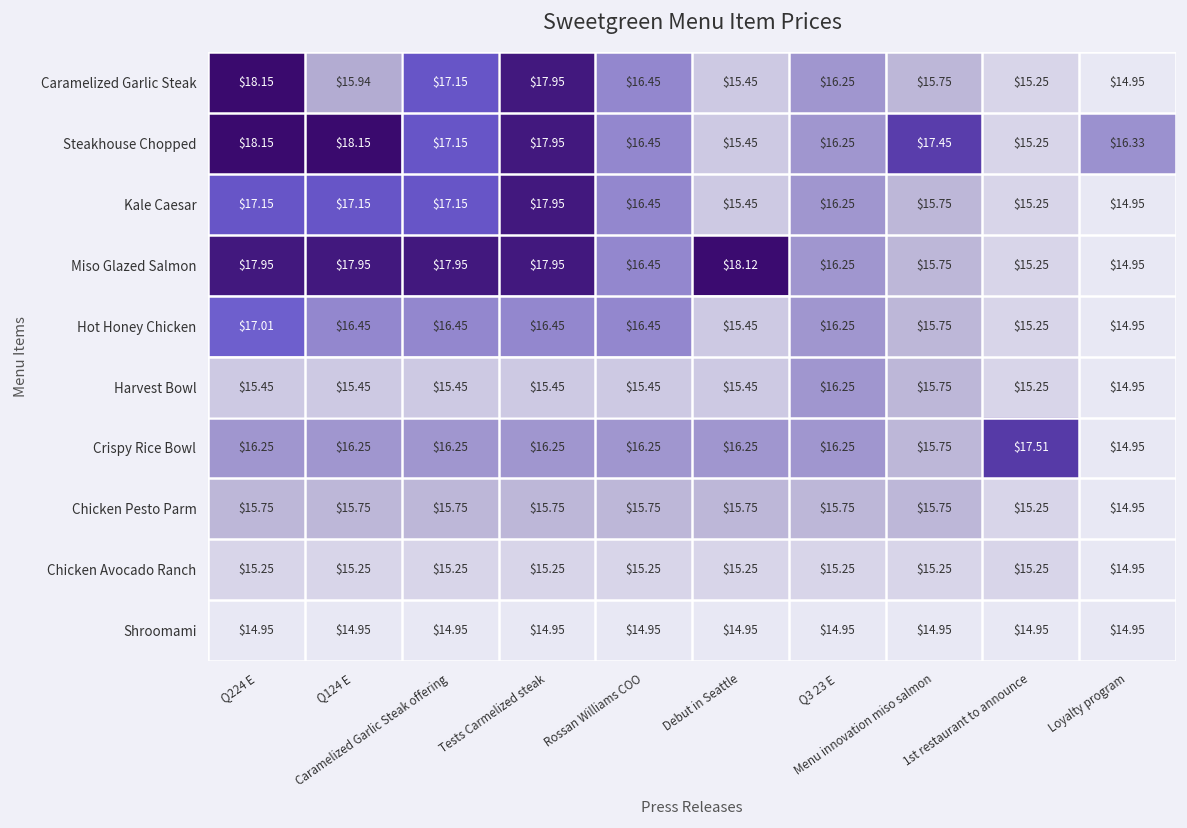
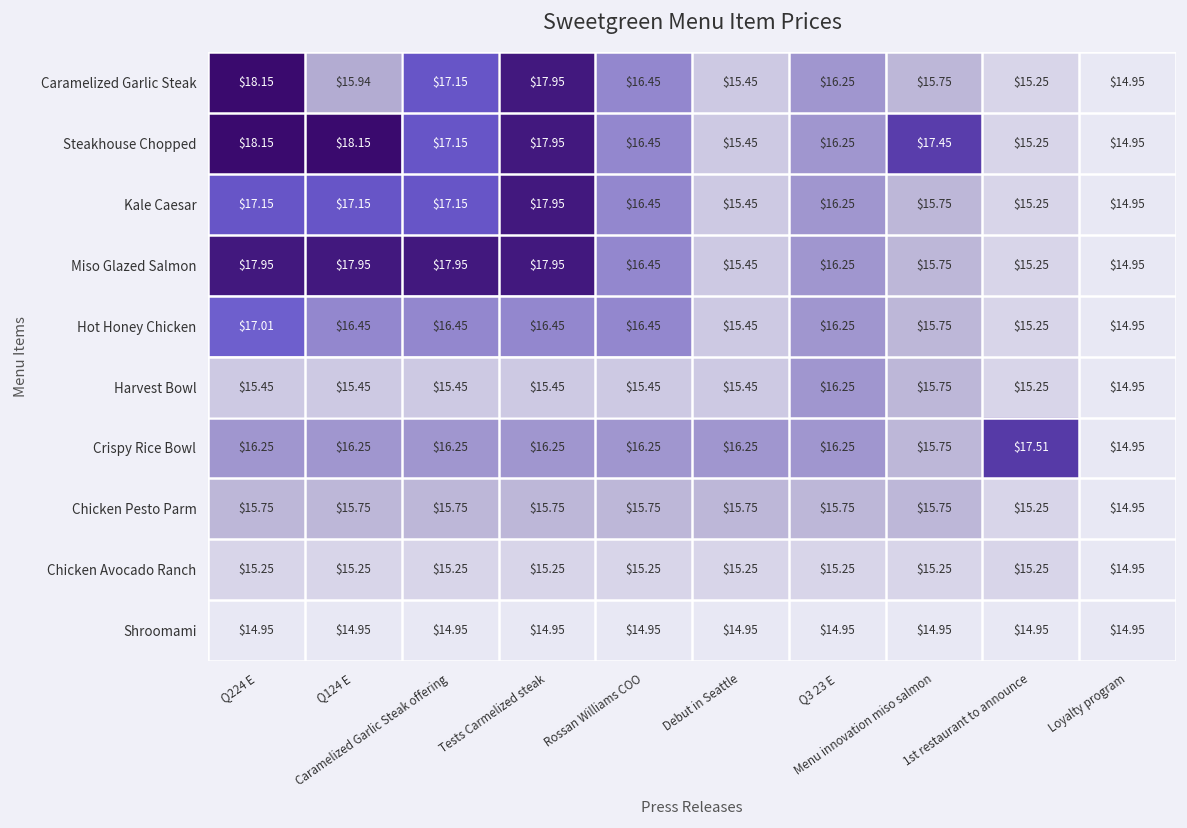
  {
    "Caramelized Garlic Steak": {
      "Q224 E": "$18.15",
      "Q124 E": "$15.94",
      "Caramelized Garlic Steak offering": "$17.15",
      "Tests Carmelized steak": "$17.95",
      "Rossan Williams COO": "$16.45",
      "Debut in Seattle": "$15.45",
      "Q3 23 E": "$16.25",
      "Menu innovation miso salmon": "$15.75",
      "1st restaurant to announce": "$15.25",
      "Loyalty program": "$14.95"
    },
    "Steakhouse Chopped": {
      "Q224 E": "$18.15",
      "Q124 E": "$18.15",
      "Caramelized Garlic Steak offering": "$17.15",
      "Tests Carmelized steak": "$17.95",
      "Rossan Williams COO": "$16.45",
      "Debut in Seattle": "$15.45",
      "Q3 23 E": "$16.25",
      "Menu innovation miso salmon": "$17.45",
      "1st restaurant to announce": "$15.25",
-     "Loyalty program": "$16.33"
+     "Loyalty program": "$14.95"
    },
    "Kale Caesar": {
      "Q224 E": "$17.15",
      "Q124 E": "$17.15",
      "Caramelized Garlic Steak offering": "$17.15",
      "Tests Carmelized steak": "$17.95",
      "Rossan Williams COO": "$16.45",
      "Debut in Seattle": "$15.45",
      "Q3 23 E": "$16.25",
      "Menu innovation miso salmon": "$15.75",
      "1st restaurant to announce": "$15.25",
      "Loyalty program": "$14.95"
    },
    "Miso Glazed Salmon": {
      "Q224 E": "$17.95",
      "Q124 E": "$17.95",
      "Caramelized Garlic Steak offering": "$17.95",
      "Tests Carmelized steak": "$17.95",
      "Rossan Williams COO": "$16.45",
-     "Debut in Seattle": "$18.12",
+     "Debut in Seattle": "$15.45",
      "Q3 23 E": "$16.25",
      "Menu innovation miso salmon": "$15.75",
      "1st restaurant to announce": "$15.25",
      "Loyalty program": "$14.95"
    },
    "Hot Honey Chicken": {
      "Q224 E": "$17.01",
      "Q124 E": "$16.45",
      "Caramelized Garlic Steak offering": "$16.45",
      "Tests Carmelized steak": "$16.45",
      "Rossan Williams COO": "$16.45",
      "Debut in Seattle": "$15.45",
      "Q3 23 E": "$16.25",
      "Menu innovation miso salmon": "$15.75",
      "1st restaurant to announce": "$15.25",
      "Loyalty program": "$14.95"
    },
    "Harvest Bowl": {
      "Q224 E": "$15.45",
      "Q124 E": "$15.45",
      "Caramelized Garlic Steak offering": "$15.45",
      "Tests Carmelized steak": "$15.45",
      "Rossan Williams COO": "$15.45",
      "Debut in Seattle": "$15.45",
      "Q3 23 E": "$16.25",
      "Menu innovation miso salmon": "$15.75",
      "1st restaurant to announce": "$15.25",
      "Loyalty program": "$14.95"
    },
    "Crispy Rice Bowl": {
      "Q224 E": "$16.25",
      "Q124 E": "$16.25",
      "Caramelized Garlic Steak offering": "$16.25",
      "Tests Carmelized steak": "$16.25",
      "Rossan Williams COO": "$16.25",
      "Debut in Seattle": "$16.25",
      "Q3 23 E": "$16.25",
      "Menu innovation miso salmon": "$15.75",
      "1st restaurant to announce": "$17.51",
      "Loyalty program": "$14.95"
    },
    "Chicken Pesto Parm": {
      "Q224 E": "$15.75",
      "Q124 E": "$15.75",
      "Caramelized Garlic Steak offering": "$15.75",
      "Tests Carmelized steak": "$15.75",
      "Rossan Williams COO": "$15.75",
      "Debut in Seattle": "$15.75",
      "Q3 23 E": "$15.75",
      "Menu innovation miso salmon": "$15.75",
      "1st restaurant to announce": "$15.25",
      "Loyalty program": "$14.95"
    },
    "Chicken Avocado Ranch": {
      "Q224 E": "$15.25",
      "Q124 E": "$15.25",
      "Caramelized Garlic Steak offering": "$15.25",
      "Tests Carmelized steak": "$15.25",
      "Rossan Williams COO": "$15.25",
      "Debut in Seattle": "$15.25",
      "Q3 23 E": "$15.25",
      "Menu innovation miso salmon": "$15.25",
      "1st restaurant to announce": "$15.25",
      "Loyalty program": "$14.95"
    },
    "Shroomami": {
      "Q224 E": "$14.95",
      "Q124 E": "$14.95",
      "Caramelized Garlic Steak offering": "$14.95",
      "Tests Carmelized steak": "$14.95",
      "Rossan Williams COO": "$14.95",
      "Debut in Seattle": "$14.95",
      "Q3 23 E": "$14.95",
      "Menu innovation miso salmon": "$14.95",
      "1st restaurant to announce": "$14.95",
      "Loyalty program": "$14.95"
    }
  }
